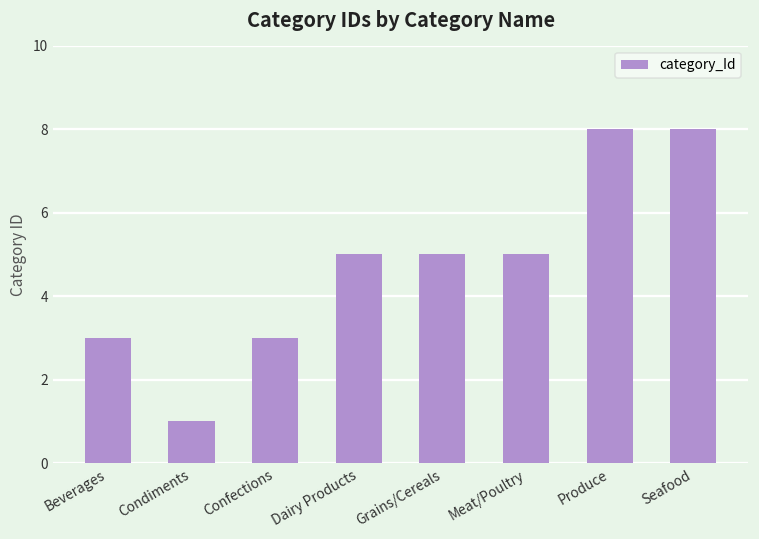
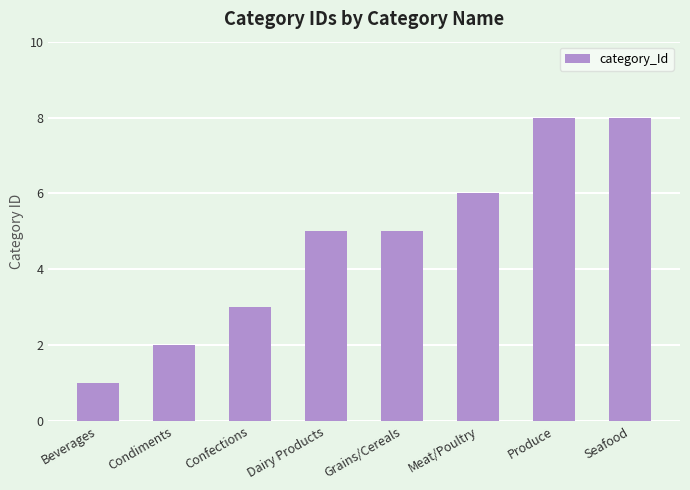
  {
-   "Beverages": 3,
-   "Condiments": 1,
+   "Beverages": 1,
+   "Condiments": 2,
    "Confections": 3,
    "Dairy Products": 5,
    "Grains/Cereals": 5,
-   "Meat/Poultry": 5,
+   "Meat/Poultry": 6,
    "Produce": 8,
    "Seafood": 8
  }
